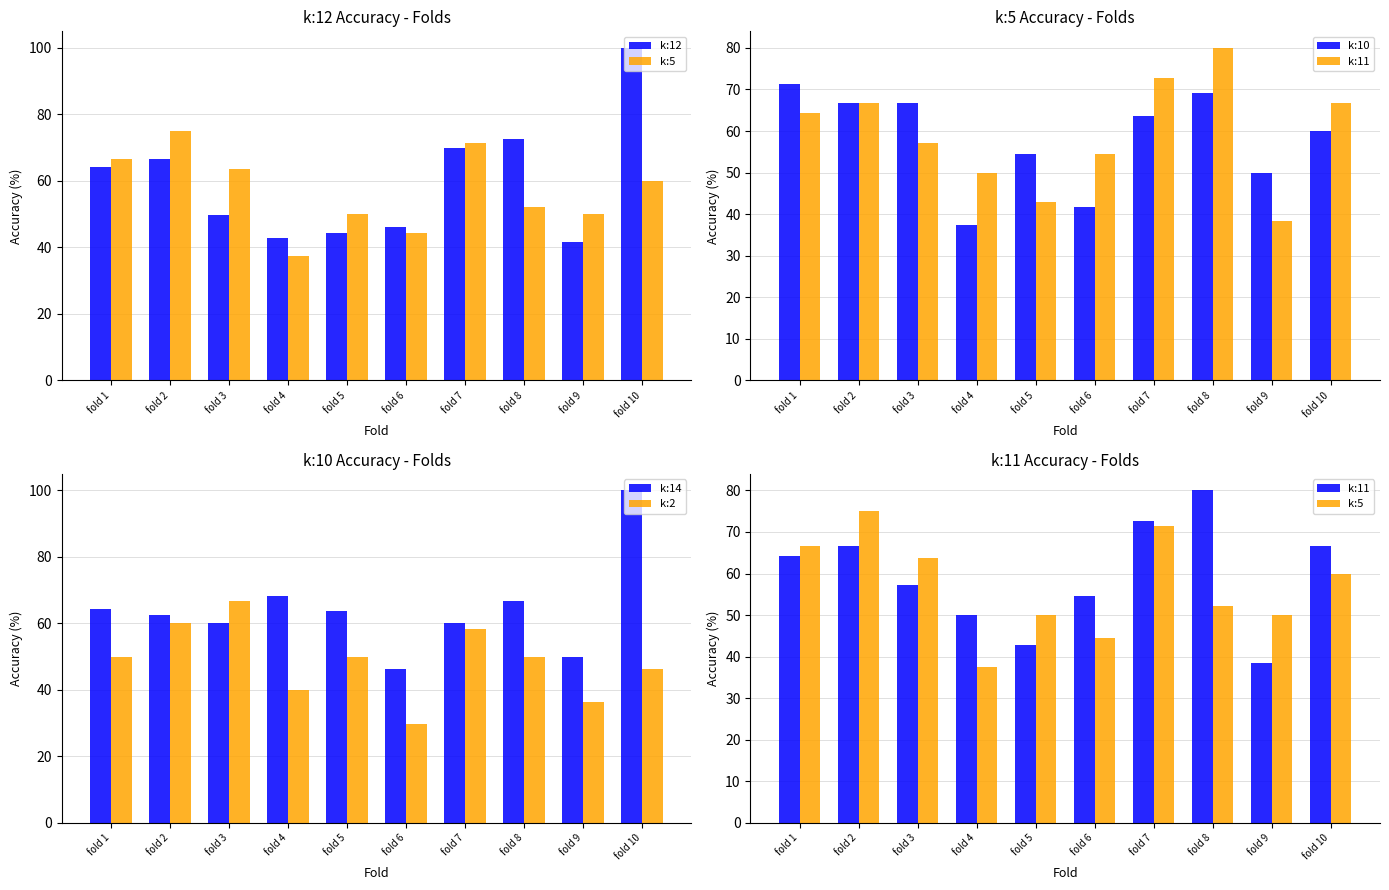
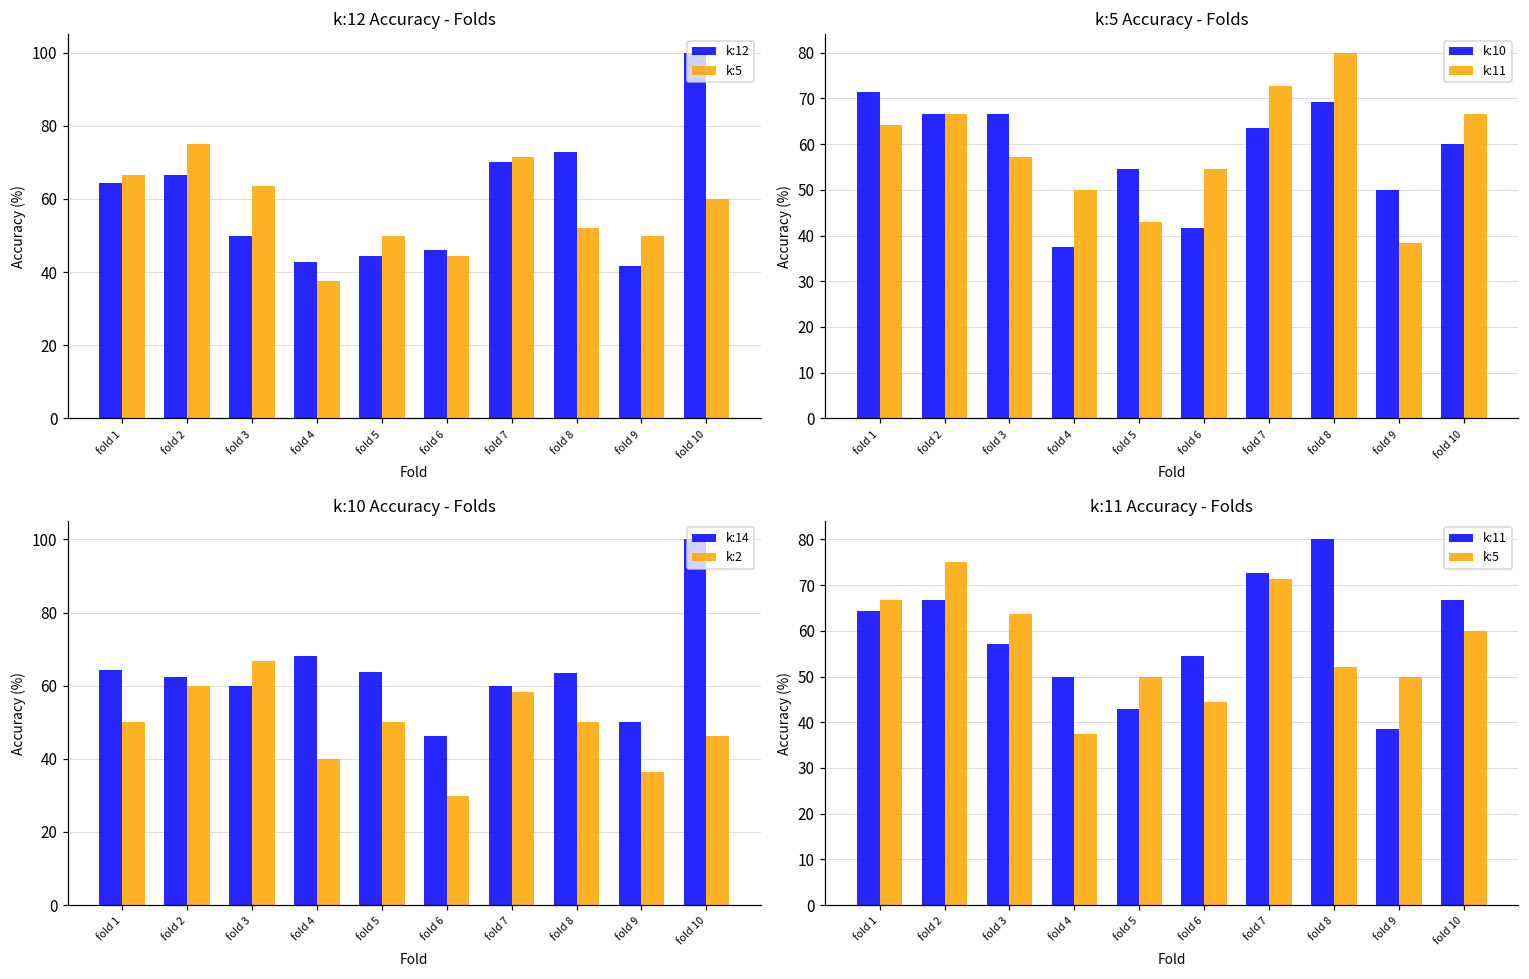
  {
    "k:12 Accuracy - Folds": {
      "k:12": {
        "fold 1": 64,
        "fold 2": 67,
        "fold 3": 50,
        "fold 4": 43,
        "fold 5": 44,
        "fold 6": 46,
        "fold 7": 70,
        "fold 8": 73,
        "fold 9": 42
      },
      "k:5": {
        "fold 1": 67,
        "fold 2": 75,
        "fold 3": 64,
        "fold 4": 38,
        "fold 5": 50,
        "fold 6": 44,
        "fold 7": 71,
        "fold 8": 52,
        "fold 9": 50,
        "fold 10": 60
      }
    },
    "k:5 Accuracy - Folds": {
      "k:10": {
        "fold 1": 71,
        "fold 2": 67,
        "fold 3": 67,
        "fold 4": 38,
        "fold 5": 55,
        "fold 6": 42,
        "fold 7": 64,
        "fold 8": 69,
        "fold 9": 50,
        "fold 10": 60
      }
    },
    "k:10 Accuracy - Folds": {
      "k:14": {
        "fold 1": 64,
        "fold 2": 63,
        "fold 3": 60,
        "fold 4": 68,
        "fold 5": 64,
        "fold 6": 46,
        "fold 7": 60,
-       "fold 8": 67,
+       "fold 8": 63,
        "fold 9": 50
      },
      "k:2": {
        "fold 1": 50,
        "fold 2": 60,
        "fold 3": 67,
        "fold 4": 40,
        "fold 5": 50,
        "fold 6": 30,
        "fold 7": 58,
        "fold 8": 50,
        "fold 9": 36,
        "fold 10": 46
      }
    },
    "k:11 Accuracy - Folds": {
      "k:11": {
        "fold 1": 64,
        "fold 2": 67,
        "fold 3": 57,
        "fold 4": 50,
        "fold 5": 43,
        "fold 6": 55,
        "fold 7": 73,
        "fold 8": 80,
        "fold 9": 38,
        "fold 10": 67
      },
      "k:5": {
        "fold 1": 67,
        "fold 2": 75,
        "fold 3": 64,
        "fold 4": 38,
        "fold 5": 50,
        "fold 6": 44,
        "fold 7": 71,
        "fold 8": 52,
        "fold 9": 50,
        "fold 10": 60
      }
    }
  }
